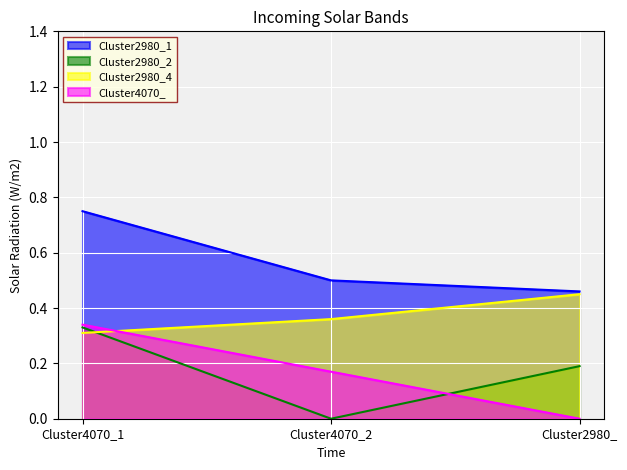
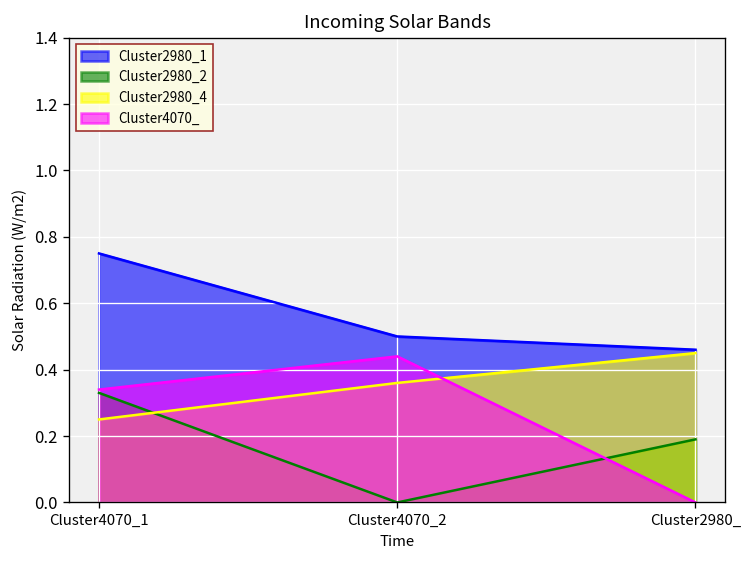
  {
    "Cluster2980_1": {
      "Cluster4070_1": 0.75,
      "Cluster4070_2": 0.50,
      "Cluster2980_": 0.46
    },
    "Cluster2980_2": {
      "Cluster4070_1": 0.33,
      "Cluster4070_2": 0.00,
      "Cluster2980_": 0.19
    },
    "Cluster2980_4": {
-     "Cluster4070_1": 0.31,
+     "Cluster4070_1": 0.25,
      "Cluster4070_2": 0.36,
      "Cluster2980_": 0.45
    },
    "Cluster4070_": {
      "Cluster4070_1": 0.34,
-     "Cluster4070_2": 0.17,
+     "Cluster4070_2": 0.44,
      "Cluster2980_": 0.00
    }
  }
